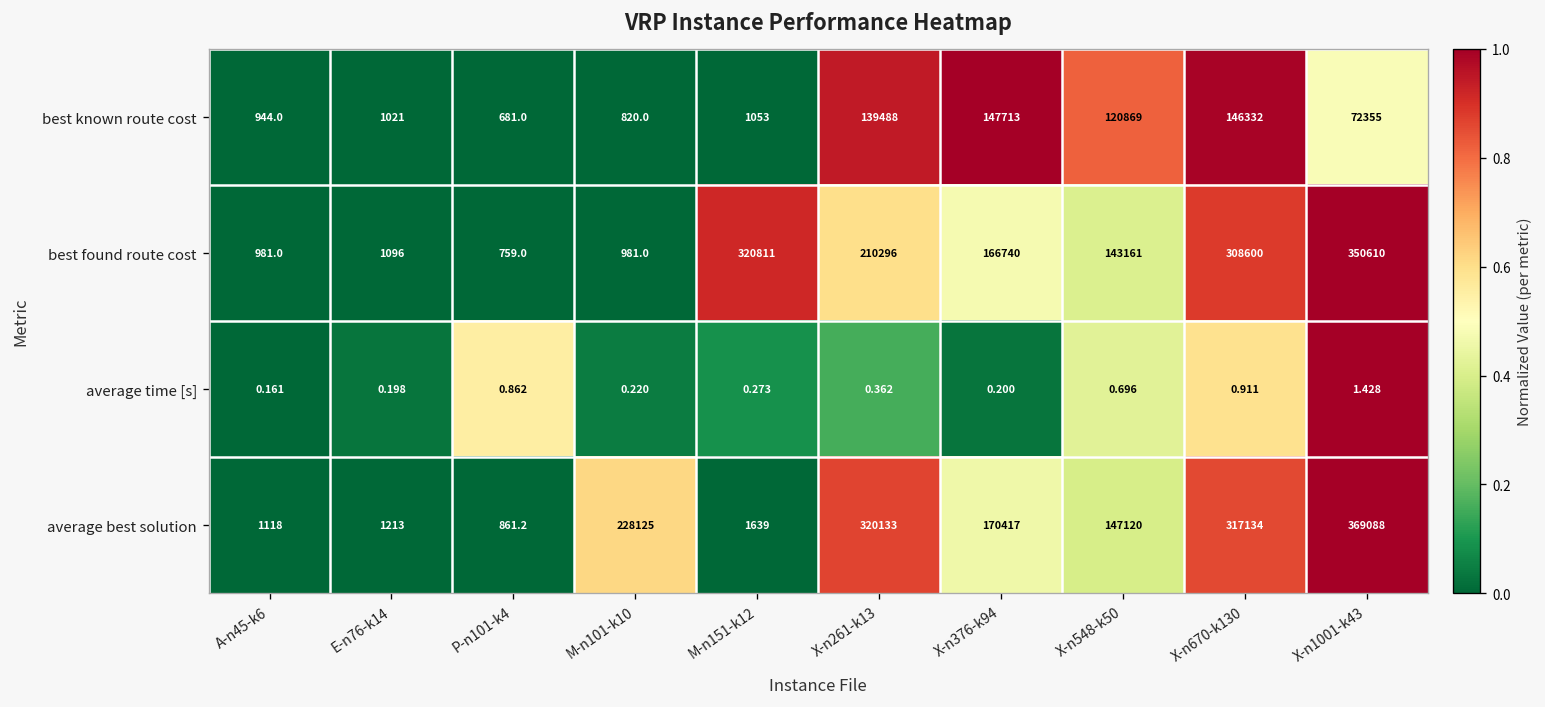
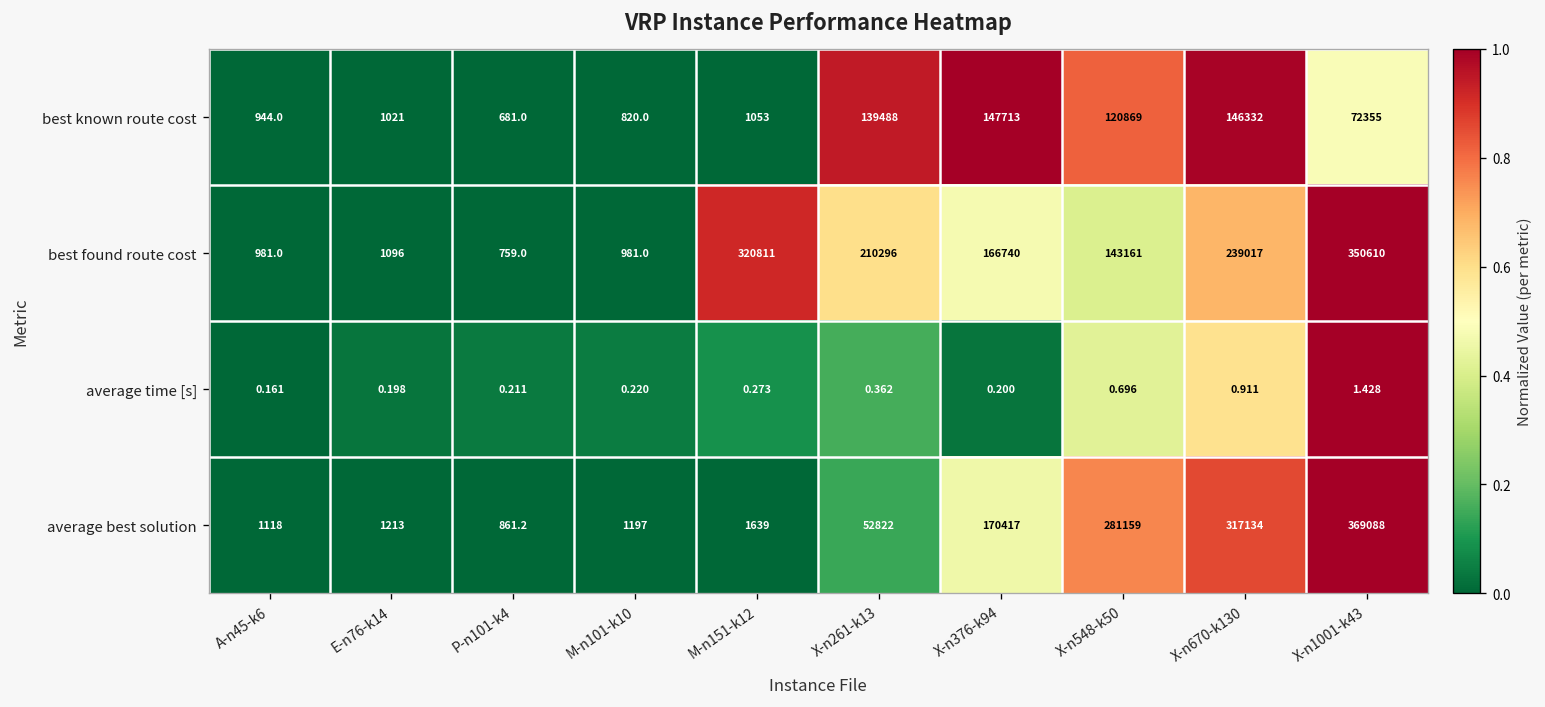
  {
    "best known route cost": {
      "A-n45-k6": 944.0,
      "E-n76-k14": 1021,
      "P-n101-k4": 681.0,
      "M-n101-k10": 820.0,
      "M-n151-k12": 1053,
      "X-n261-k13": 139488,
      "X-n376-k94": 147713,
      "X-n548-k50": 120869,
      "X-n670-k130": 146332,
      "X-n1001-k43": 72355
    },
    "best found route cost": {
      "A-n45-k6": 981.0,
      "E-n76-k14": 1096,
      "P-n101-k4": 759.0,
      "M-n101-k10": 981.0,
      "M-n151-k12": 320811,
      "X-n261-k13": 210296,
      "X-n376-k94": 166740,
      "X-n548-k50": 143161,
-     "X-n670-k130": 308600,
+     "X-n670-k130": 239017,
      "X-n1001-k43": 350610
    },
    "average time [s]": {
      "A-n45-k6": 0.161,
      "E-n76-k14": 0.198,
-     "P-n101-k4": 0.862,
+     "P-n101-k4": 0.211,
      "M-n101-k10": 0.220,
      "M-n151-k12": 0.273,
      "X-n261-k13": 0.362,
      "X-n376-k94": 0.200,
      "X-n548-k50": 0.696,
      "X-n670-k130": 0.911,
      "X-n1001-k43": 1.428
    },
    "average best solution": {
      "A-n45-k6": 1118,
      "E-n76-k14": 1213,
      "P-n101-k4": 861.2,
-     "M-n101-k10": 228125,
+     "M-n101-k10": 1197,
      "M-n151-k12": 1639,
-     "X-n261-k13": 320133,
+     "X-n261-k13": 52822,
      "X-n376-k94": 170417,
-     "X-n548-k50": 147120,
+     "X-n548-k50": 281159,
      "X-n670-k130": 317134,
      "X-n1001-k43": 369088
    }
  }
